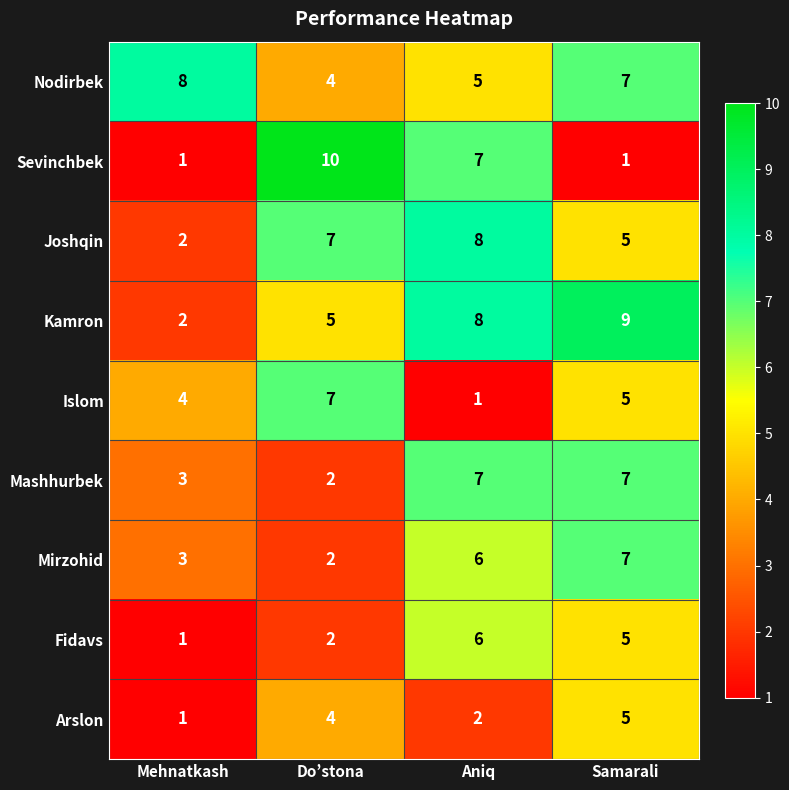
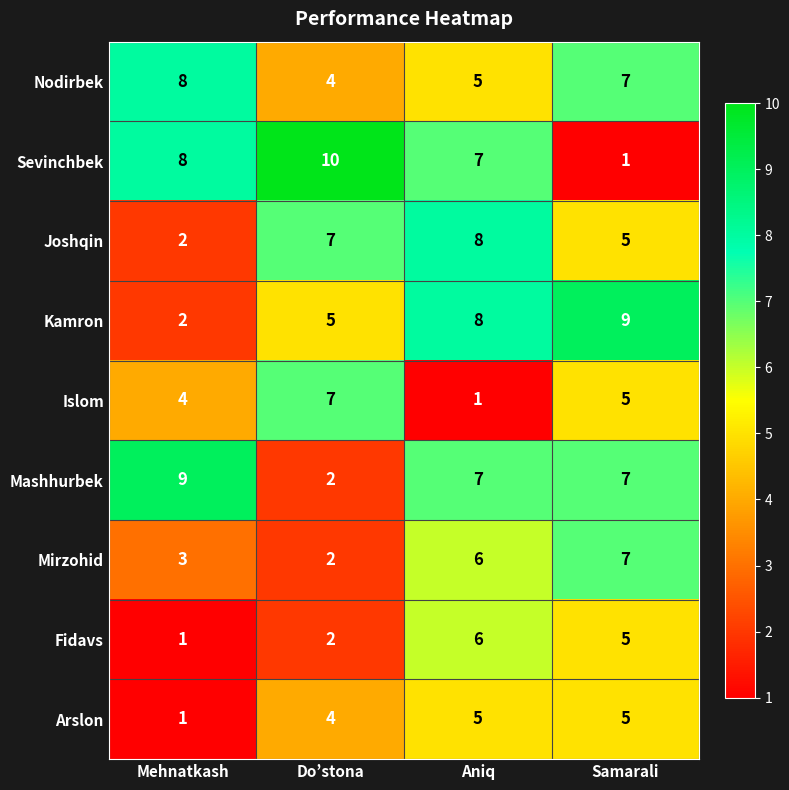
  {
    "Nodirbek": {
      "Mehnatkash": 8,
      "Do’stona": 4,
      "Aniq": 5,
      "Samarali": 7
    },
    "Sevinchbek": {
-     "Mehnatkash": 1,
+     "Mehnatkash": 8,
      "Do’stona": 10,
      "Aniq": 7,
      "Samarali": 1
    },
    "Joshqin": {
      "Mehnatkash": 2,
      "Do’stona": 7,
      "Aniq": 8,
      "Samarali": 5
    },
    "Kamron": {
      "Mehnatkash": 2,
      "Do’stona": 5,
      "Aniq": 8,
      "Samarali": 9
    },
    "Islom": {
      "Mehnatkash": 4,
      "Do’stona": 7,
      "Aniq": 1,
      "Samarali": 5
    },
    "Mashhurbek": {
-     "Mehnatkash": 3,
+     "Mehnatkash": 9,
      "Do’stona": 2,
      "Aniq": 7,
      "Samarali": 7
    },
    "Mirzohid": {
      "Mehnatkash": 3,
      "Do’stona": 2,
      "Aniq": 6,
      "Samarali": 7
    },
    "Fidavs": {
      "Mehnatkash": 1,
      "Do’stona": 2,
      "Aniq": 6,
      "Samarali": 5
    },
    "Arslon": {
      "Mehnatkash": 1,
      "Do’stona": 4,
-     "Aniq": 2,
+     "Aniq": 5,
      "Samarali": 5
    }
  }
